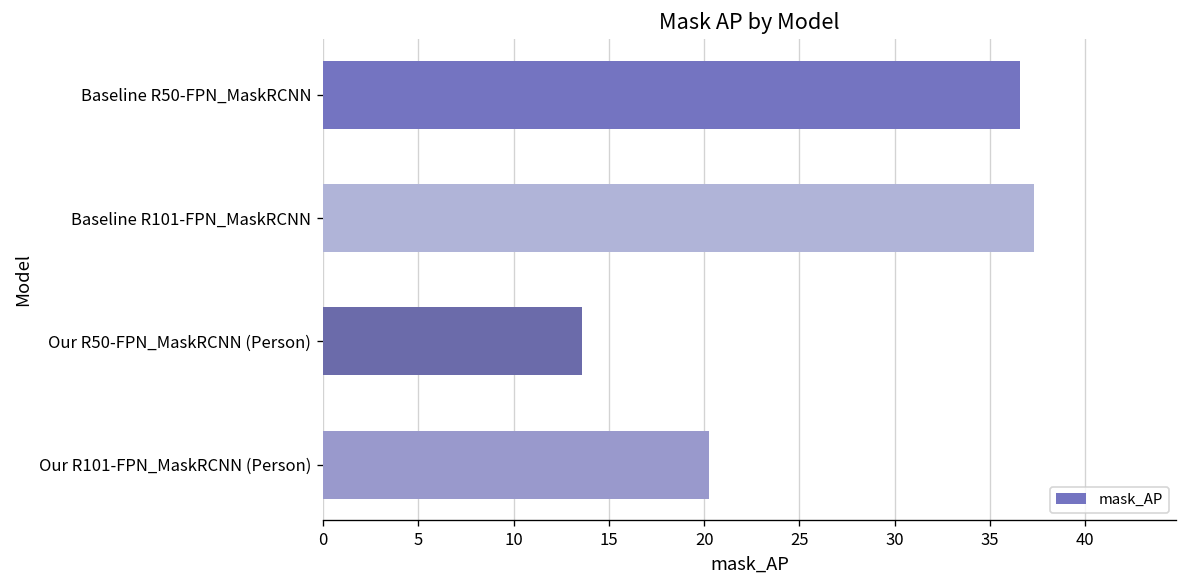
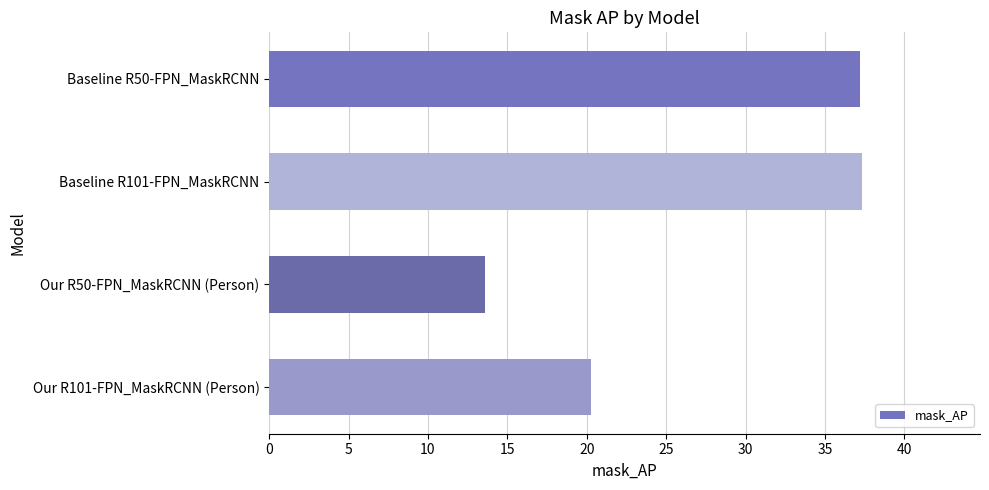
  {
-   "Baseline R50-FPN_MaskRCNN": 36.6,
+   "Baseline R50-FPN_MaskRCNN": 37.2,
    "Baseline R101-FPN_MaskRCNN": 37.3,
    "Our R50-FPN_MaskRCNN (Person)": 13.6,
    "Our R101-FPN_MaskRCNN (Person)": 20.3
  }
